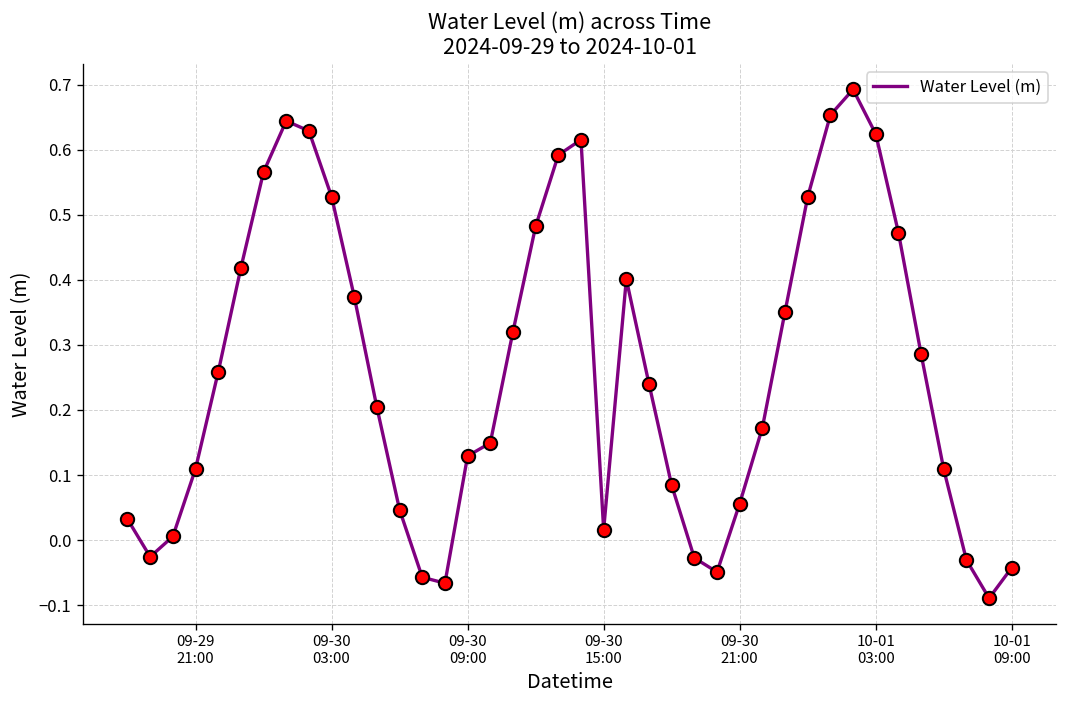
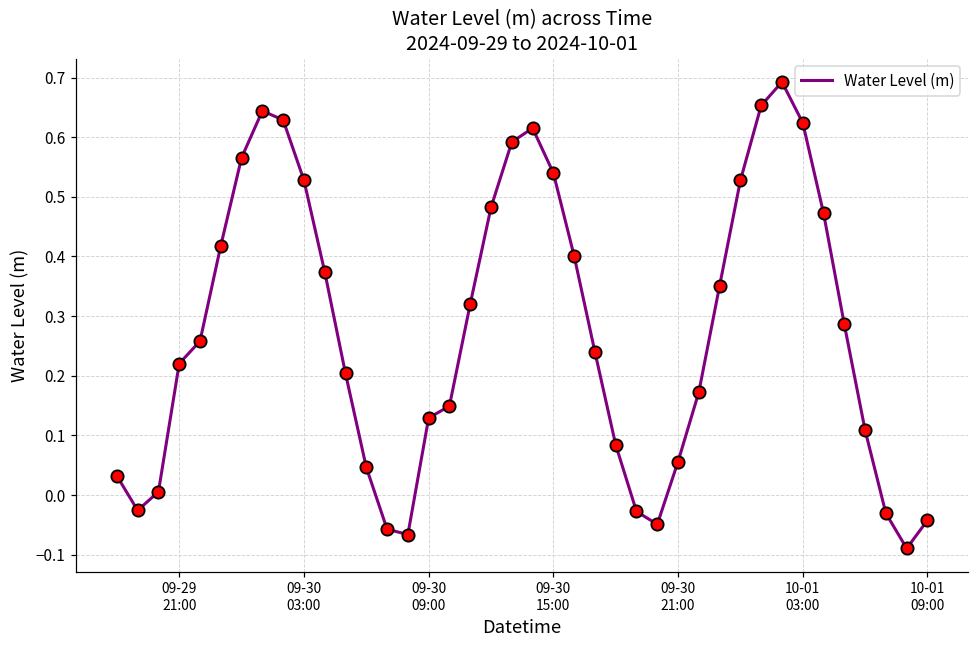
  {
-   "09-29 21:00": 0.11,
+   "09-29 21:00": 0.22,
    "09-30 03:00": 0.53,
    "09-30 09:00": 0.13,
-   "09-30 15:00": 0.02,
+   "09-30 15:00": 0.54,
    "09-30 21:00": 0.06,
    "10-01 03:00": 0.62,
    "10-01 09:00": -0.04
  }
